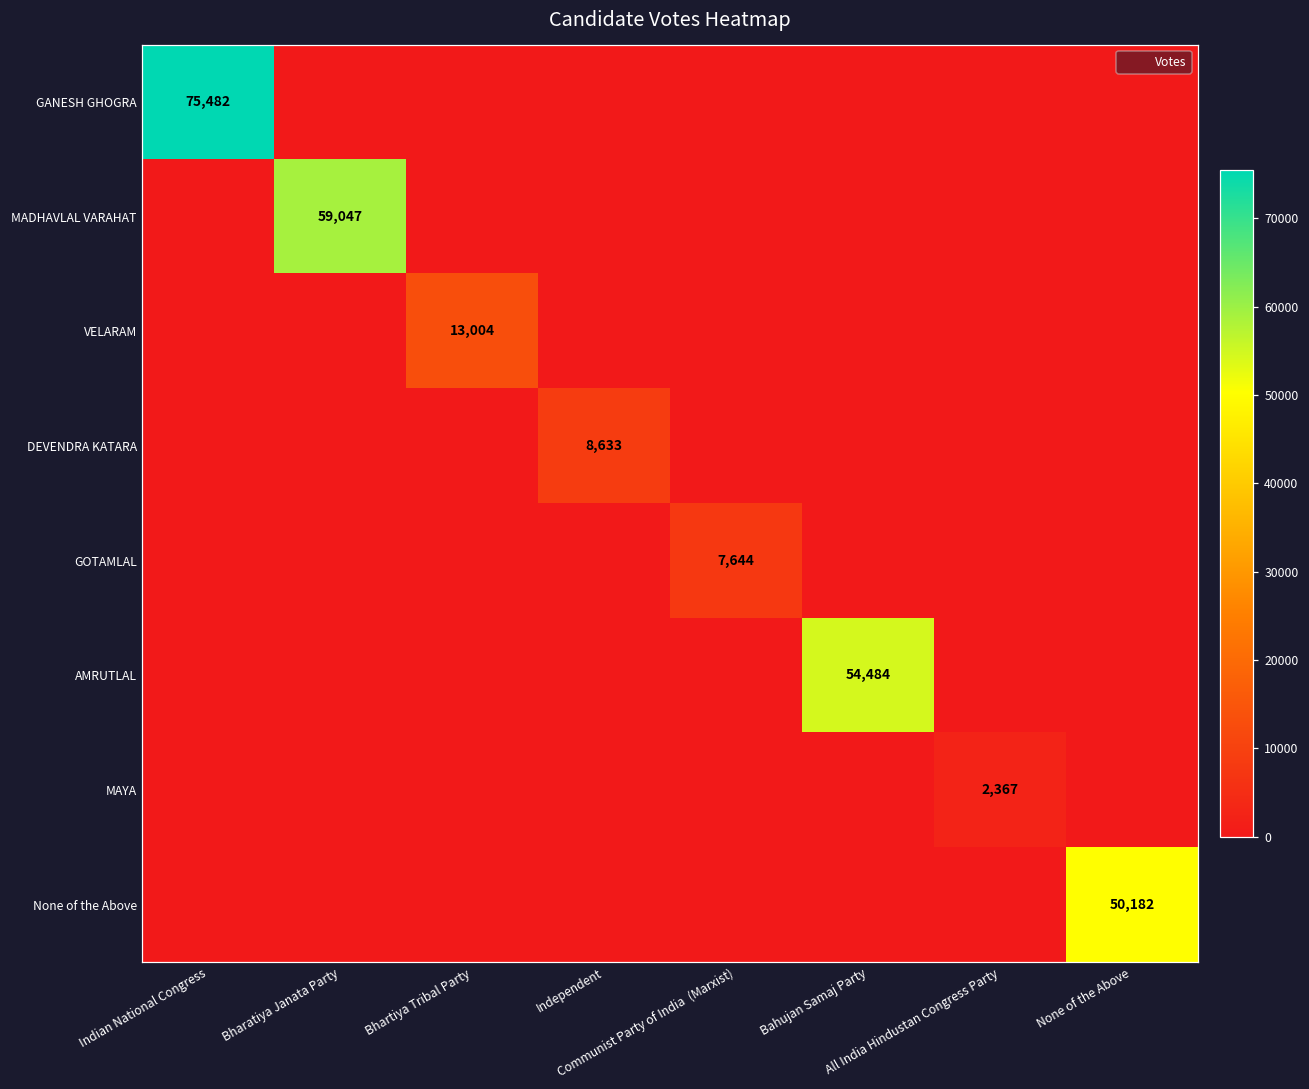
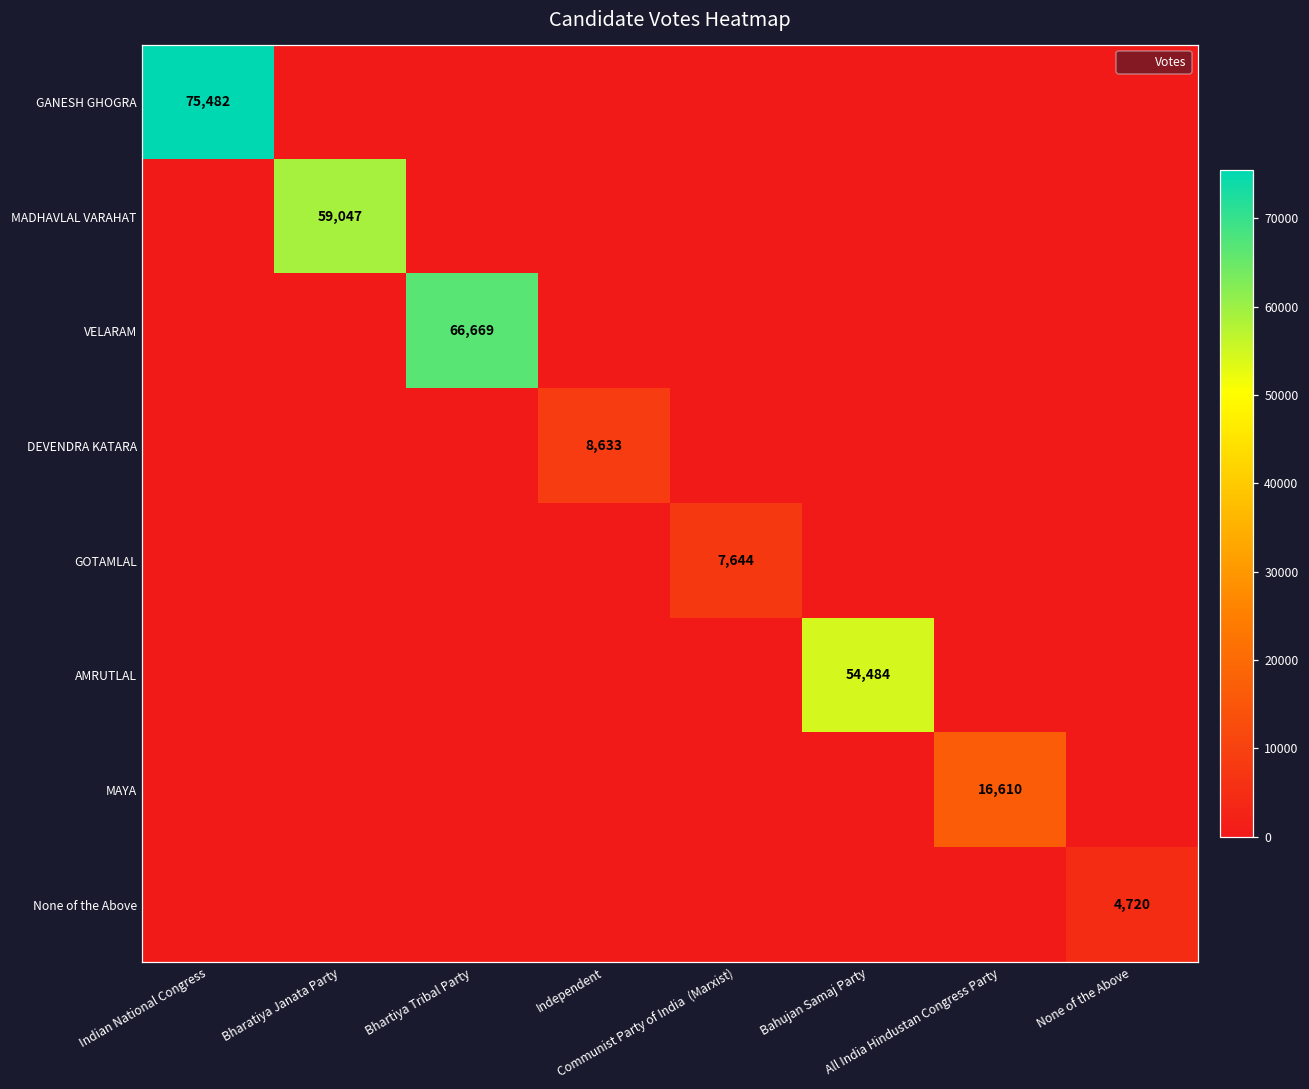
  {
    "GANESH GHOGRA": {
      "Indian National Congress": "75,482"
    },
    "MADHAVLAL VARAHAT": {
      "Bharatiya Janata Party": "59,047"
    },
    "VELARAM": {
-     "Bhartiya Tribal Party": "13,004"
+     "Bhartiya Tribal Party": "66,669"
    },
    "DEVENDRA KATARA": {
      "Independent": "8,633"
    },
    "GOTAMLAL": {
      "Communist Party of India (Marxist)": "7,644"
    },
    "AMRUTLAL": {
      "Bahujan Samaj Party": "54,484"
    },
    "MAYA": {
-     "All India Hindustan Congress Party": "2,367"
+     "All India Hindustan Congress Party": "16,610"
    },
    "None of the Above": {
-     "None of the Above": "50,182"
+     "None of the Above": "4,720"
    }
  }
